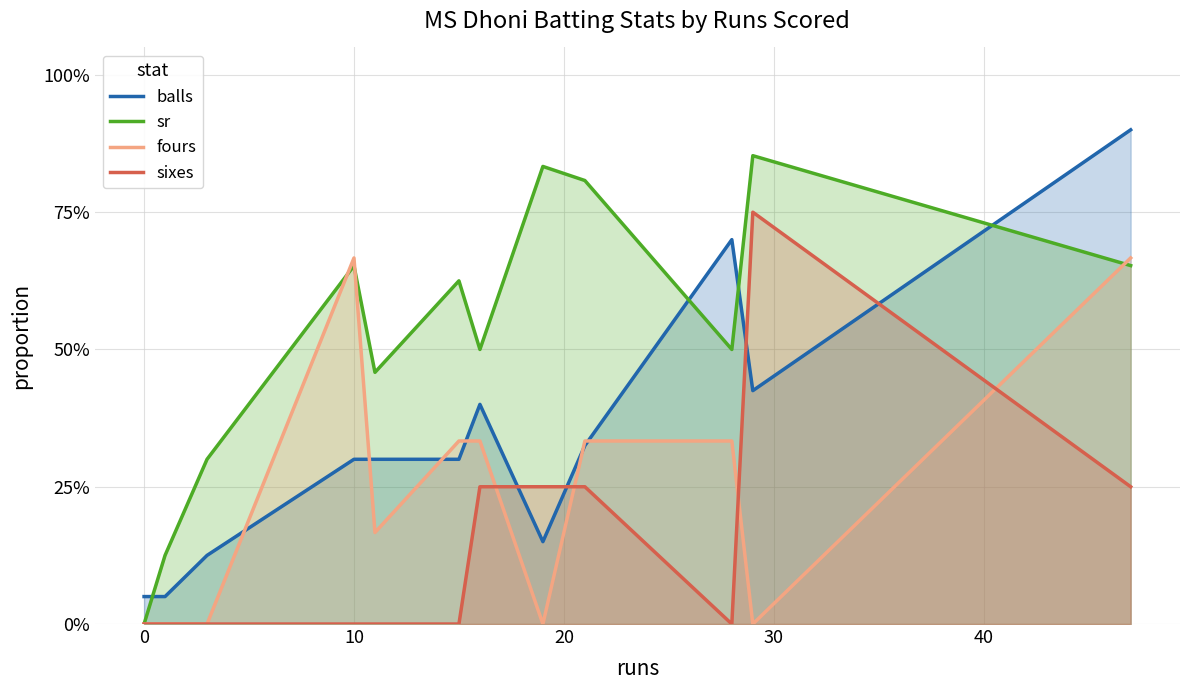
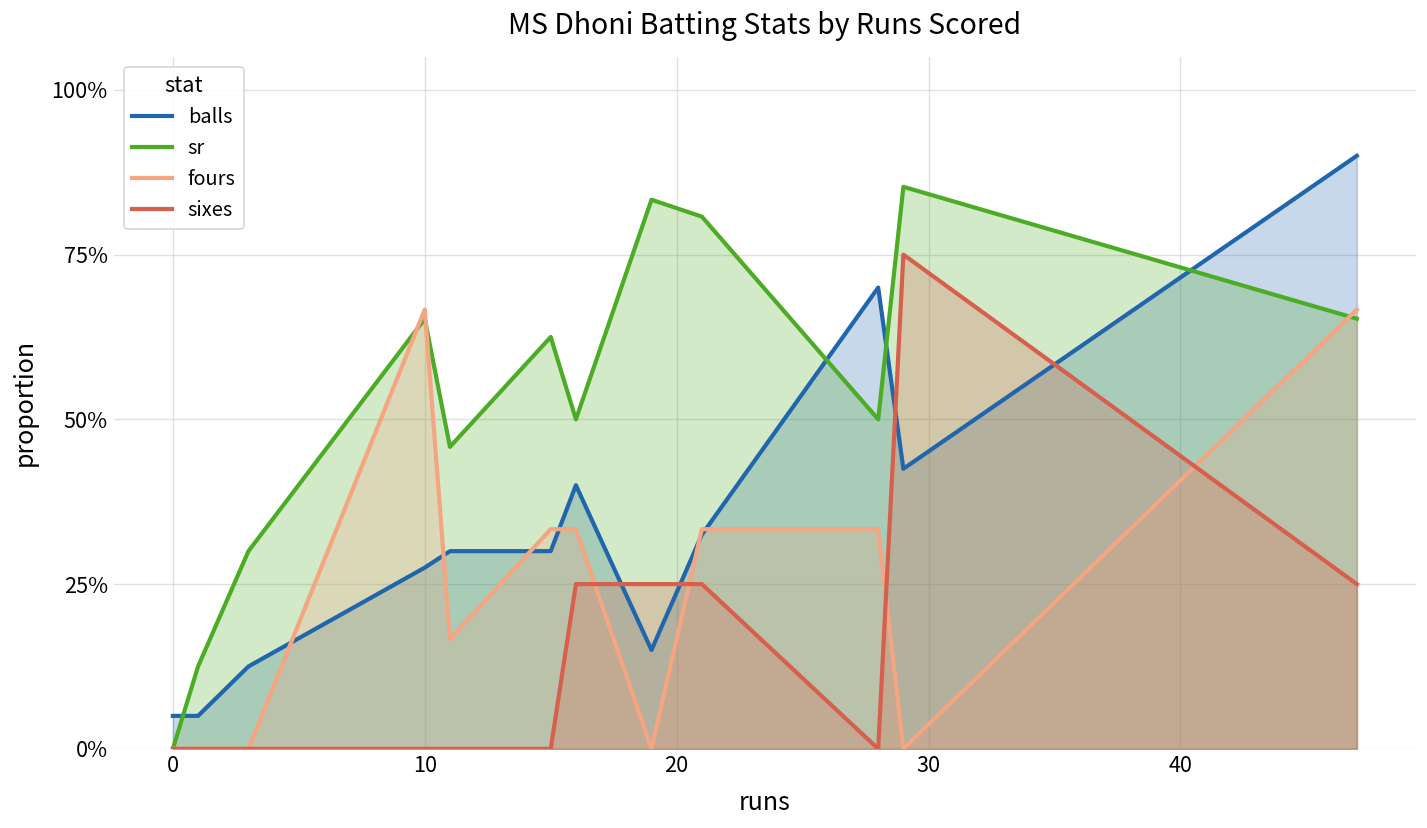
  {
    "balls": {
      "0": "5%",
-     "10": "30%"
+     "10": "28%"
    },
    "sr": {
      "10": "65%"
    },
    "fours": {
      "10": "67%"
    },
    "sixes": {
      "10": "0%"
    }
  }
